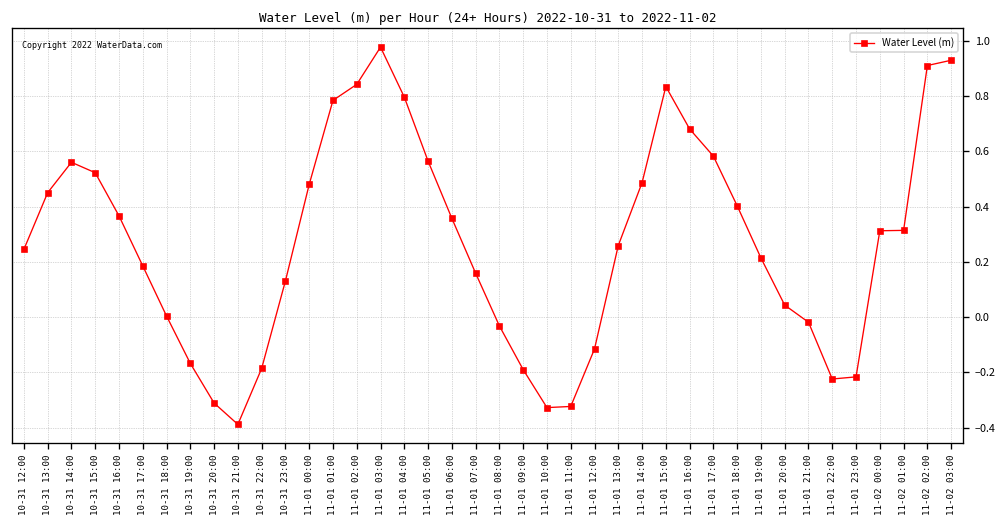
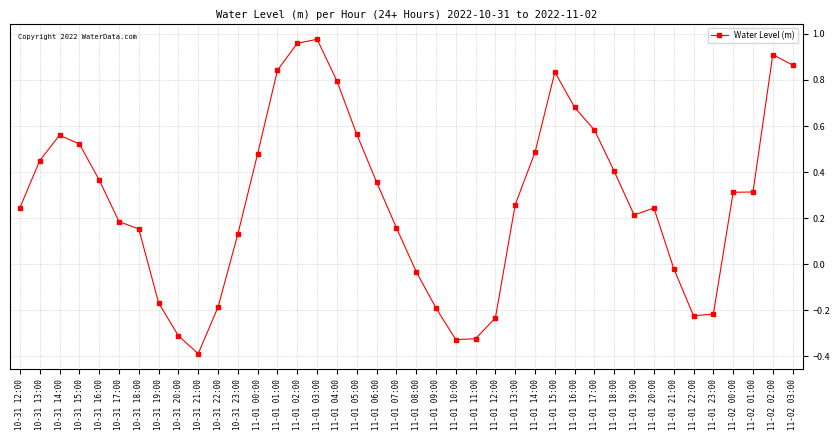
  {
    "10-31 12:00": 0.25,
    "10-31 13:00": 0.45,
    "10-31 14:00": 0.56,
    "10-31 15:00": 0.52,
    "10-31 16:00": 0.37,
    "10-31 17:00": 0.19,
-   "10-31 18:00": 0.00,
+   "10-31 18:00": 0.15,
    "10-31 19:00": -0.17,
    "10-31 20:00": -0.31,
    "10-31 21:00": -0.39,
    "10-31 22:00": -0.19,
    "10-31 23:00": 0.13,
    "11-01 00:00": 0.48,
-   "11-01 01:00": 0.78,
-   "11-01 02:00": 0.84,
+   "11-01 01:00": 0.84,
+   "11-01 02:00": 0.96,
    "11-01 03:00": 0.98,
    "11-01 04:00": 0.80,
    "11-01 05:00": 0.56,
    "11-01 06:00": 0.36,
    "11-01 07:00": 0.16,
    "11-01 08:00": -0.03,
    "11-01 09:00": -0.19,
    "11-01 10:00": -0.33,
    "11-01 11:00": -0.32,
-   "11-01 12:00": -0.11,
+   "11-01 12:00": -0.23,
    "11-01 13:00": 0.26,
    "11-01 14:00": 0.49,
    "11-01 15:00": 0.83,
    "11-01 16:00": 0.68,
    "11-01 17:00": 0.58,
    "11-01 18:00": 0.40,
    "11-01 19:00": 0.21,
-   "11-01 20:00": 0.04,
+   "11-01 20:00": 0.24,
    "11-01 21:00": -0.02,
    "11-01 22:00": -0.22,
    "11-01 23:00": -0.22,
    "11-02 00:00": 0.31,
    "11-02 01:00": 0.31,
    "11-02 02:00": 0.91,
-   "11-02 03:00": 0.93
+   "11-02 03:00": 0.86
  }
